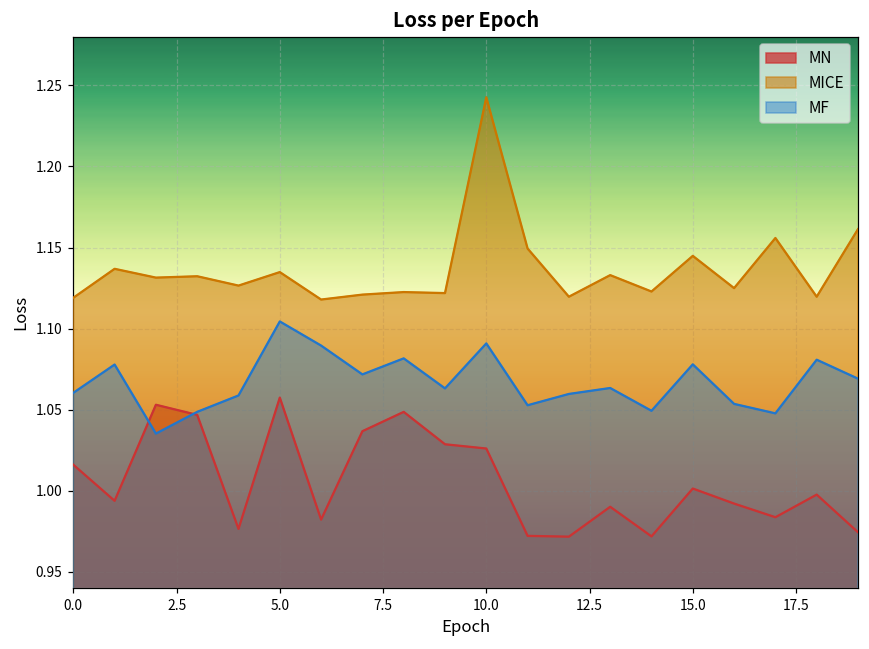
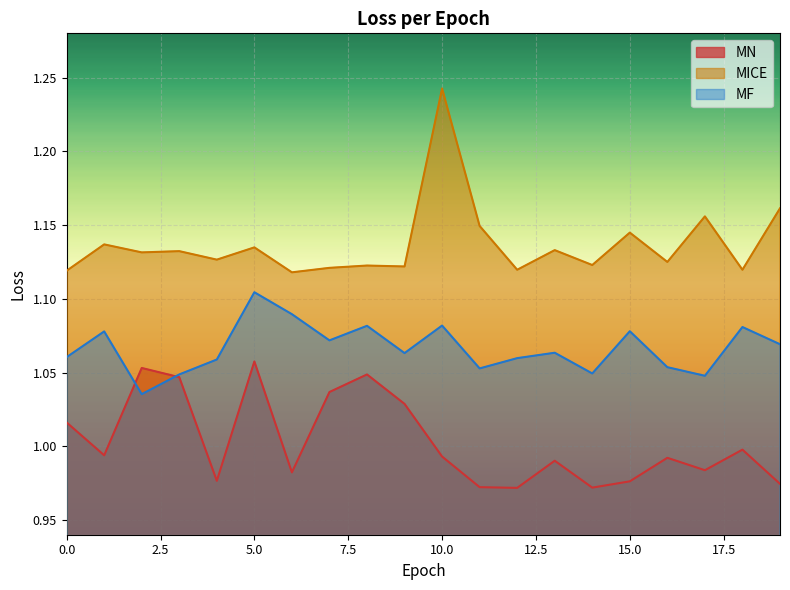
  {
    "MN": {
      "0.0": 1.016,
      "5.0": 1.057,
-     "10.0": 1.026,
-     "15.0": 1.001
+     "10.0": 0.993,
+     "15.0": 0.976
    },
    "MICE": {
      "0.0": 1.119,
      "5.0": 1.135,
      "10.0": 1.243,
      "15.0": 1.145
    },
    "MF": {
      "0.0": 1.060,
      "5.0": 1.104,
-     "10.0": 1.091,
+     "10.0": 1.082,
      "15.0": 1.078
    }
  }
